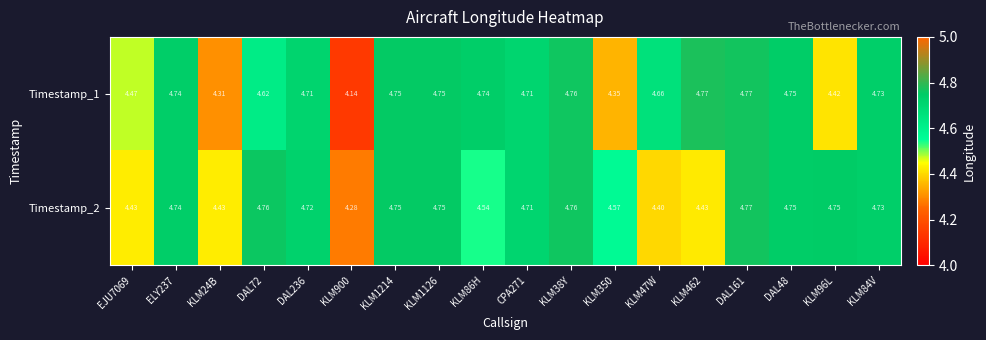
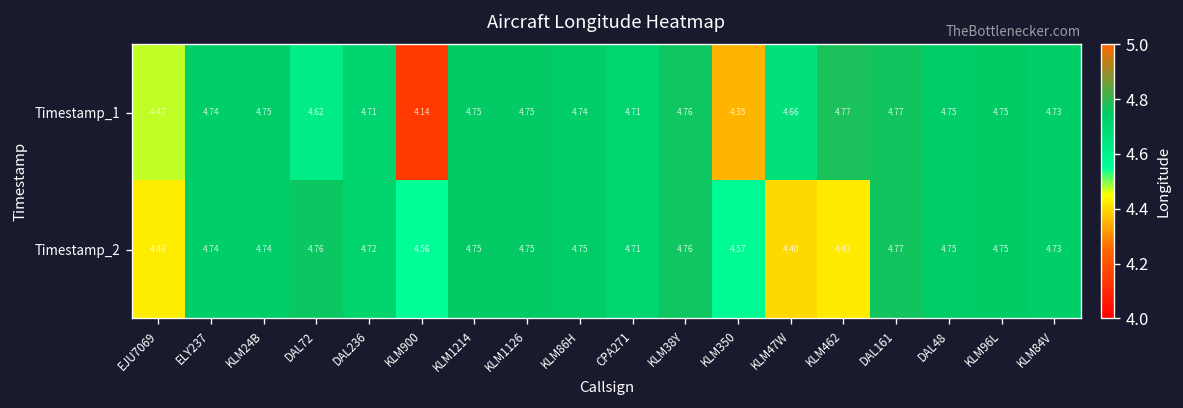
  {
    "Timestamp_1": {
      "EJU7069": 4.47,
      "ELY237": 4.74,
-     "KLM24B": 4.31,
+     "KLM24B": 4.75,
      "DAL72": 4.62,
      "DAL236": 4.71,
      "KLM900": 4.14,
      "KLM1214": 4.75,
      "KLM1126": 4.75,
      "KLM86H": 4.74,
      "CPA271": 4.71,
      "KLM38Y": 4.76,
      "KLM350": 4.35,
      "KLM47W": 4.66,
      "KLM462": 4.77,
      "DAL161": 4.77,
      "DAL48": 4.75,
-     "KLM96L": 4.42,
+     "KLM96L": 4.75,
      "KLM84V": 4.73
    },
    "Timestamp_2": {
      "EJU7069": 4.43,
      "ELY237": 4.74,
-     "KLM24B": 4.43,
+     "KLM24B": 4.74,
      "DAL72": 4.76,
      "DAL236": 4.72,
-     "KLM900": 4.28,
+     "KLM900": 4.56,
      "KLM1214": 4.75,
      "KLM1126": 4.75,
-     "KLM86H": 4.54,
+     "KLM86H": 4.75,
      "CPA271": 4.71,
      "KLM38Y": 4.76,
      "KLM350": 4.57,
      "KLM47W": 4.40,
      "KLM462": 4.43,
      "DAL161": 4.77,
      "DAL48": 4.75,
      "KLM96L": 4.75,
      "KLM84V": 4.73
    }
  }
